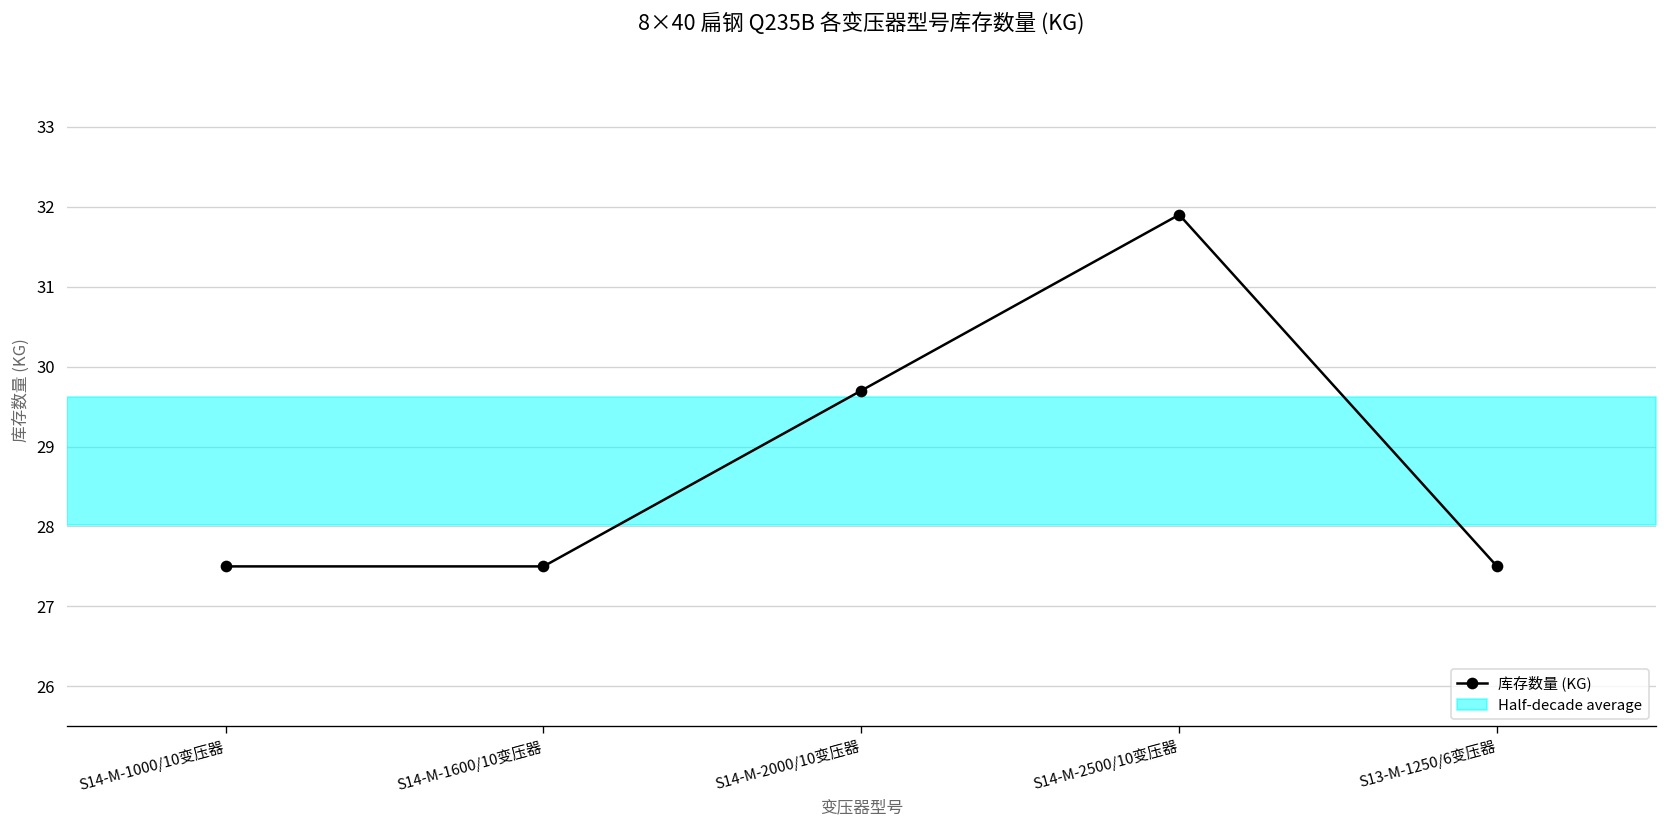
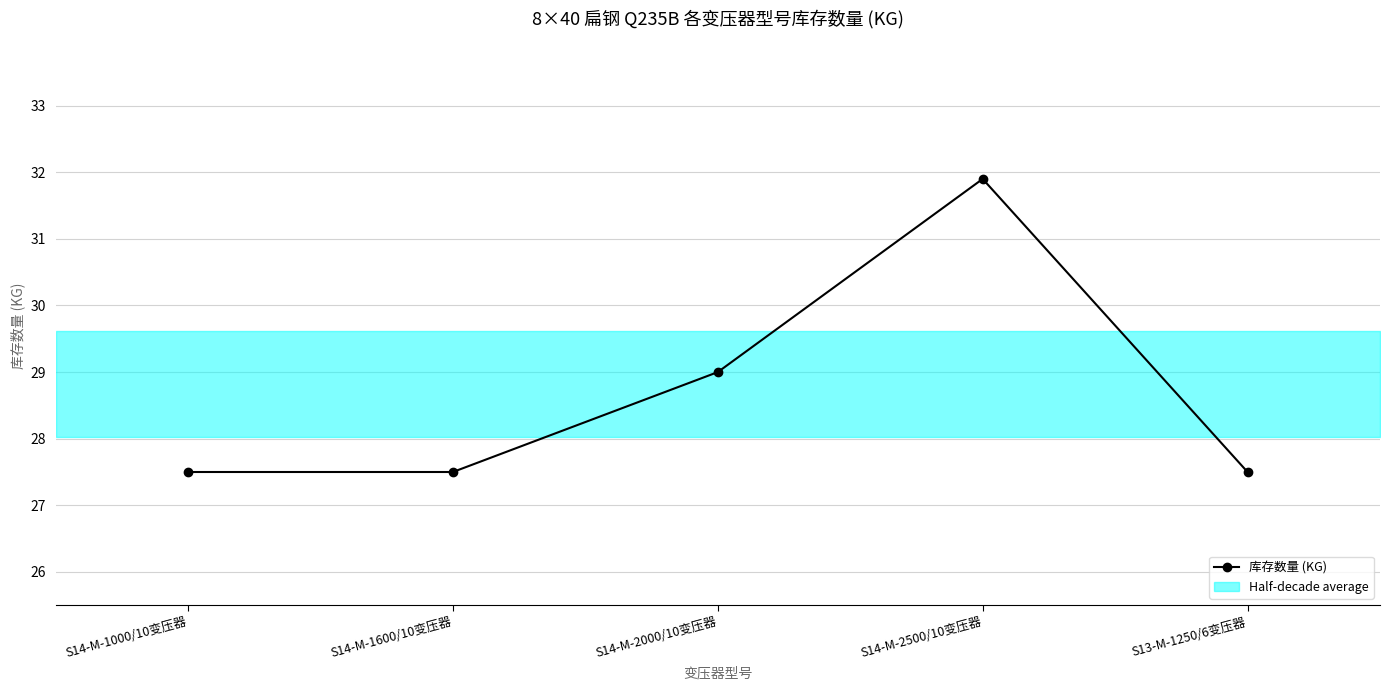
  {
    "库存数量 (KG)": {
      "S14-M-1000/10变压器": 27.5,
      "S14-M-1600/10变压器": 27.5,
-     "S14-M-2000/10变压器": 29.7,
+     "S14-M-2000/10变压器": 29.0,
      "S14-M-2500/10变压器": 31.9,
      "S13-M-1250/6变压器": 27.5
    }
  }
